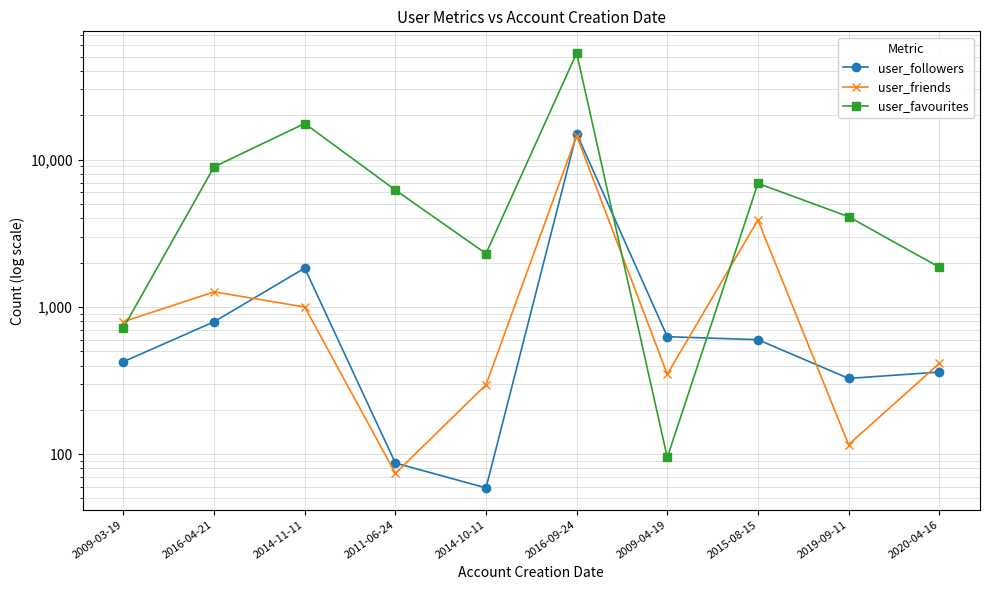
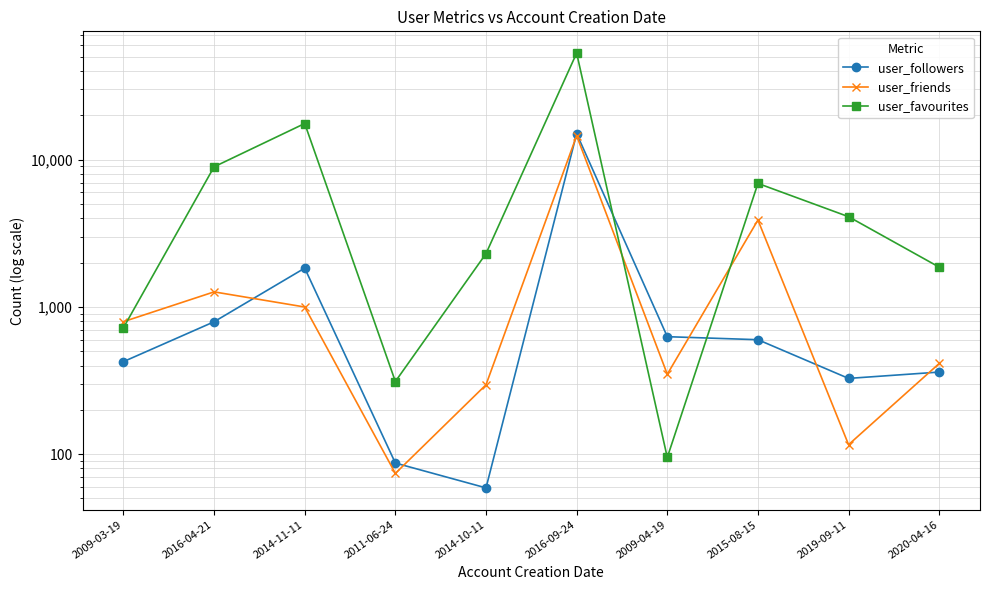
  {
    "user_followers": {
      "2009-03-19": "430",
      "2016-04-21": "800",
      "2014-11-11": "1,800",
      "2011-06-24": "90",
      "2014-10-11": "59",
      "2009-04-19": "630",
      "2015-08-15": "600",
      "2019-09-11": "330",
      "2020-04-16": "360"
    },
    "user_friends": {
      "2009-03-19": "800",
      "2016-04-21": "1,300",
      "2014-11-11": "1,000",
      "2011-06-24": "70",
      "2014-10-11": "300",
      "2009-04-19": "350",
      "2015-08-15": "3,900",
      "2019-09-11": "120",
      "2020-04-16": "410"
    },
    "user_favourites": {
      "2009-03-19": "700",
      "2016-04-21": "9,000",
      "2014-11-11": "18,000",
-     "2011-06-24": "6,200",
+     "2011-06-24": "310",
      "2014-10-11": "2,300",
      "2016-09-24": "53,000",
      "2009-04-19": "100",
      "2015-08-15": "7,000",
      "2019-09-11": "4,100",
      "2020-04-16": "1,900"
    }
  }
